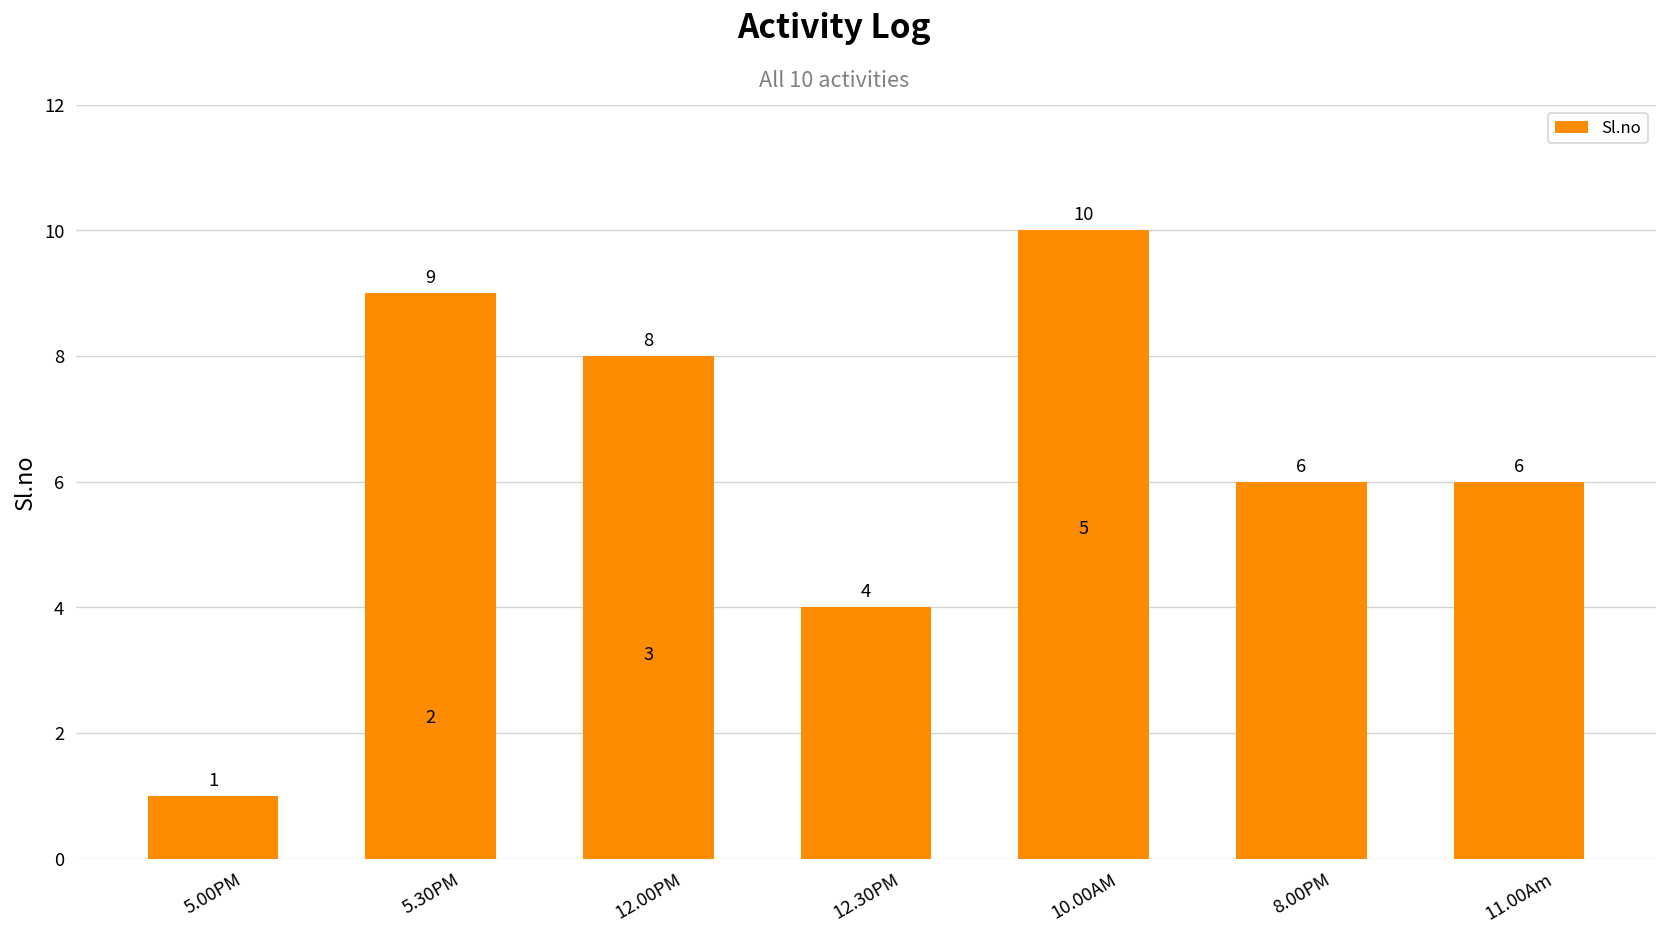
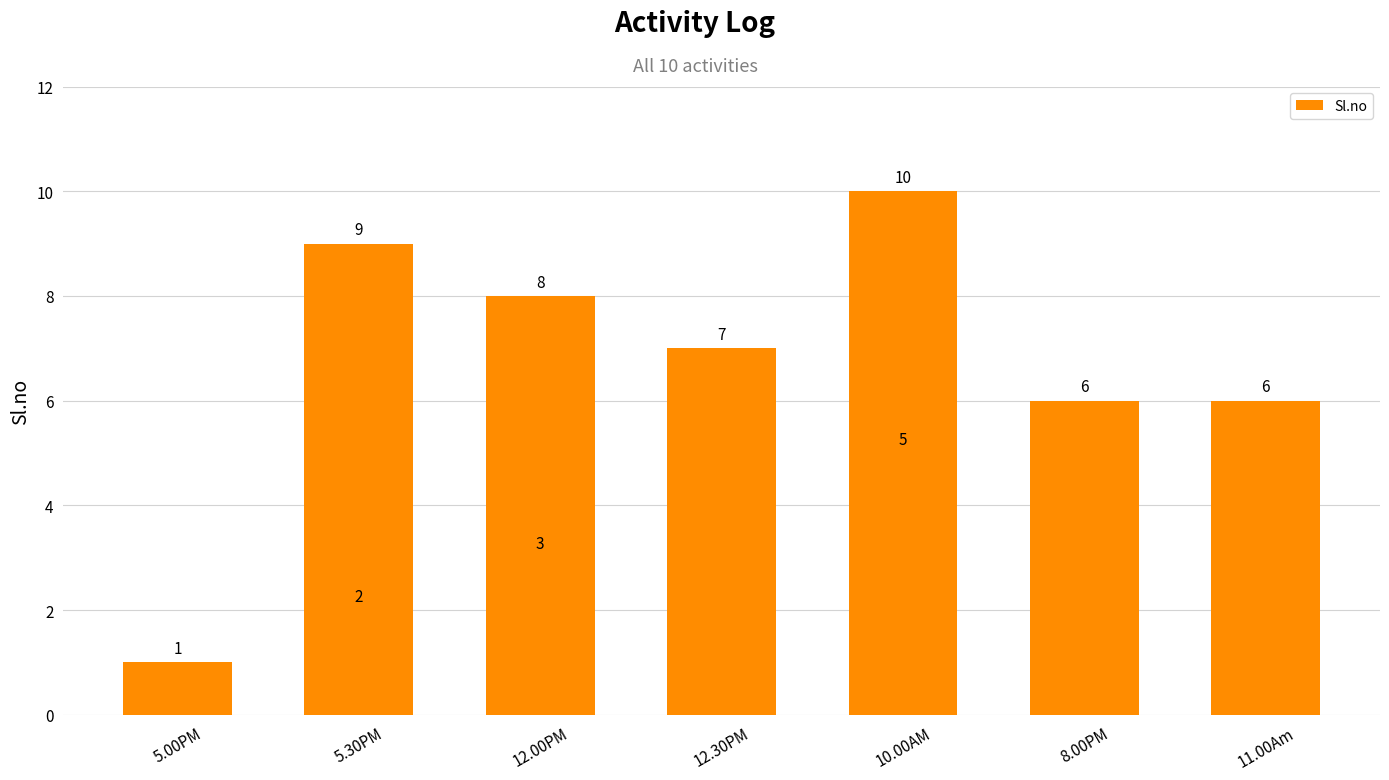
  {
    "5.00PM": 1,
-   "12.30PM": 4,
+   "12.30PM": 7,
    "8.00PM": 6,
    "11.00Am": 6
  }
